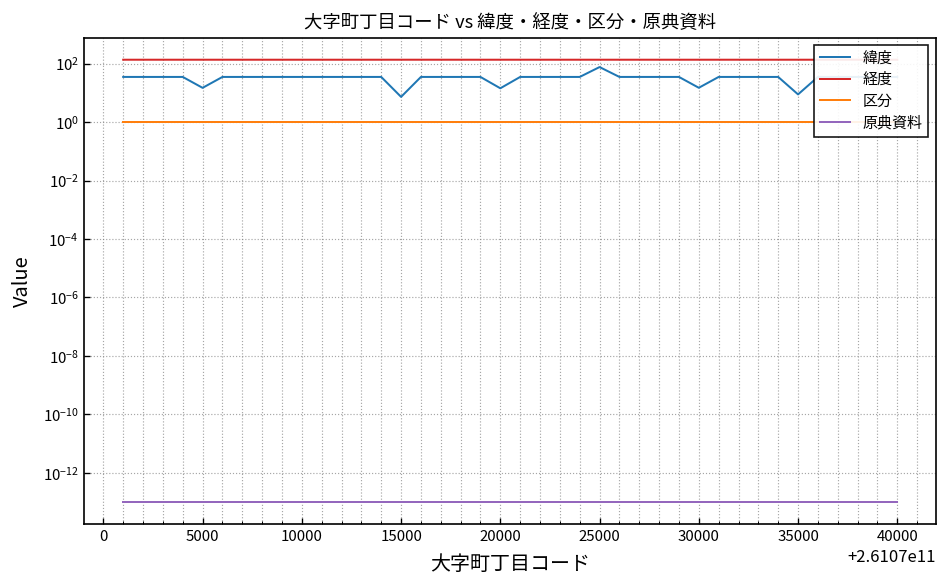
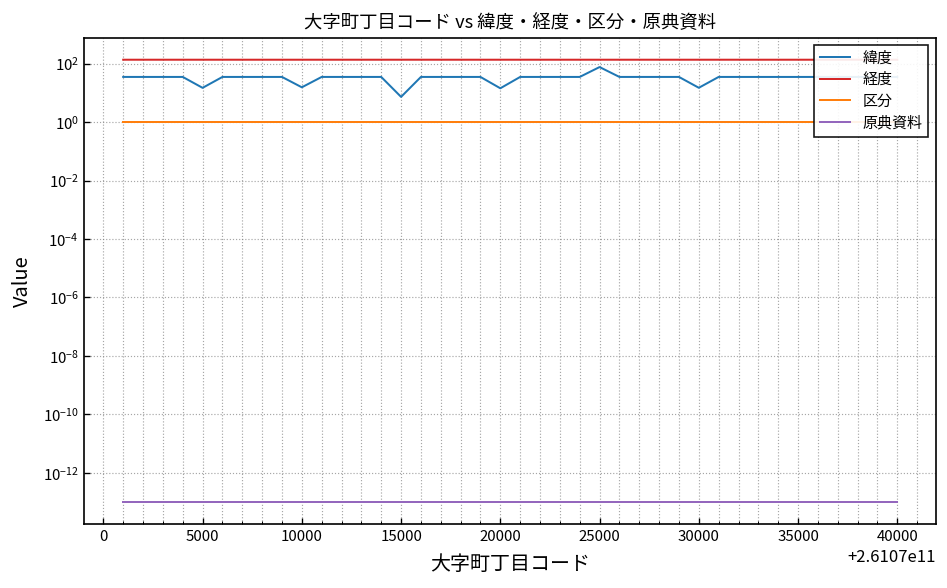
  {
    "緯度": {
      "5000": 10,
-     "10000": 30,
+     "10000": 20,
      "15000": 7,
      "20000": 10,
      "25000": 80,
      "30000": 10,
-     "35000": 9
+     "35000": 30
    },
    "経度": {
      "5000": 100,
      "10000": 100,
      "15000": 100,
      "20000": 100,
      "25000": 100,
      "30000": 100,
      "35000": 100
    },
    "区分": {
      "5000": 1,
      "10000": 1,
      "15000": 1,
      "20000": 1,
      "25000": 1,
      "30000": 1,
      "35000": 1
    },
    "原典資料": {
      "5000": 0.000000000000,
      "10000": 0.000000000000,
      "15000": 0.000000000000,
      "20000": 0.000000000000,
      "25000": 0.000000000000,
      "30000": 0.000000000000,
      "35000": 0.000000000000,
      "40000": 0.000000000000
    }
  }
